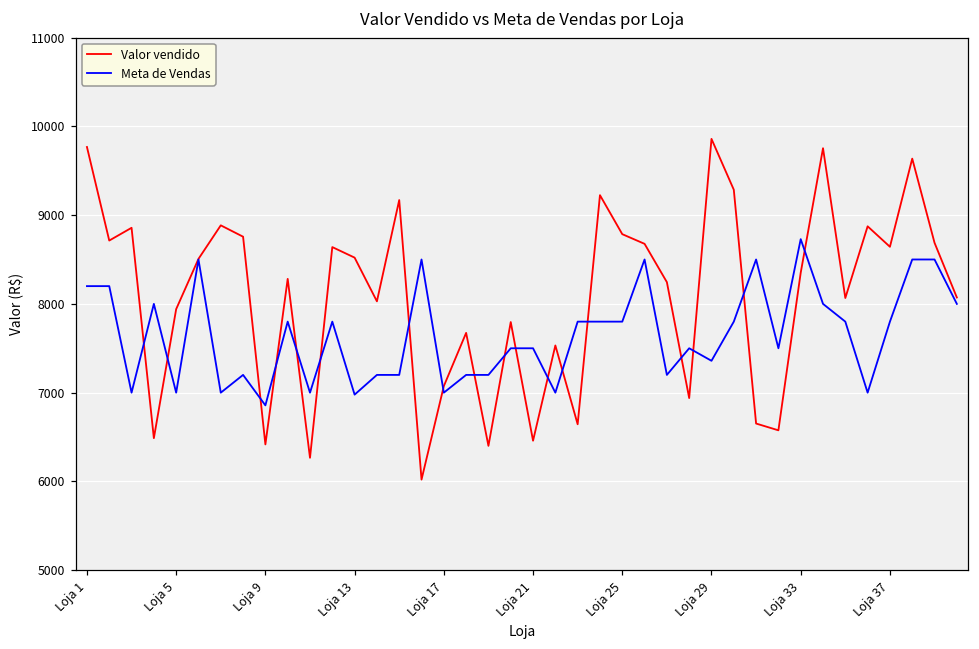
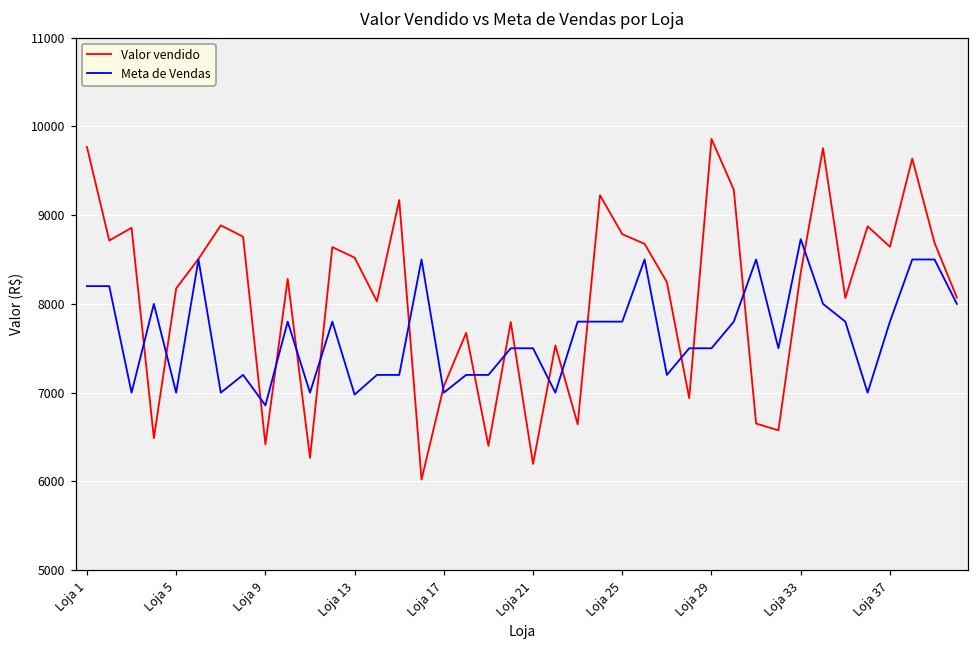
  {
    "Valor vendido": {
      "Loja 1": 9800,
-     "Loja 5": 7900,
+     "Loja 5": 8200,
      "Loja 9": 6400,
      "Loja 13": 8500,
      "Loja 17": 7100,
-     "Loja 21": 6500,
+     "Loja 21": 6200,
      "Loja 25": 8800,
      "Loja 29": 9900,
      "Loja 33": 8400,
      "Loja 37": 8600
    },
    "Meta de Vendas": {
      "Loja 1": 8200,
      "Loja 5": 7000,
      "Loja 9": 6900,
      "Loja 13": 7000,
      "Loja 17": 7000,
      "Loja 21": 7500,
      "Loja 25": 7800,
-     "Loja 29": 7400,
+     "Loja 29": 7500,
      "Loja 33": 8700,
      "Loja 37": 7800
    }
  }
